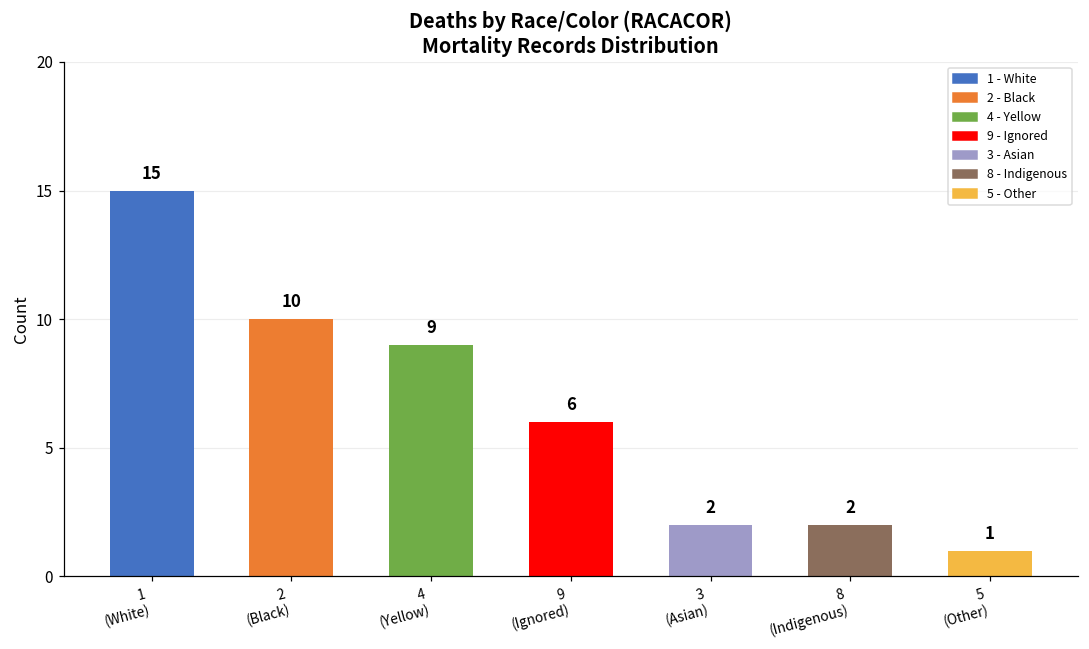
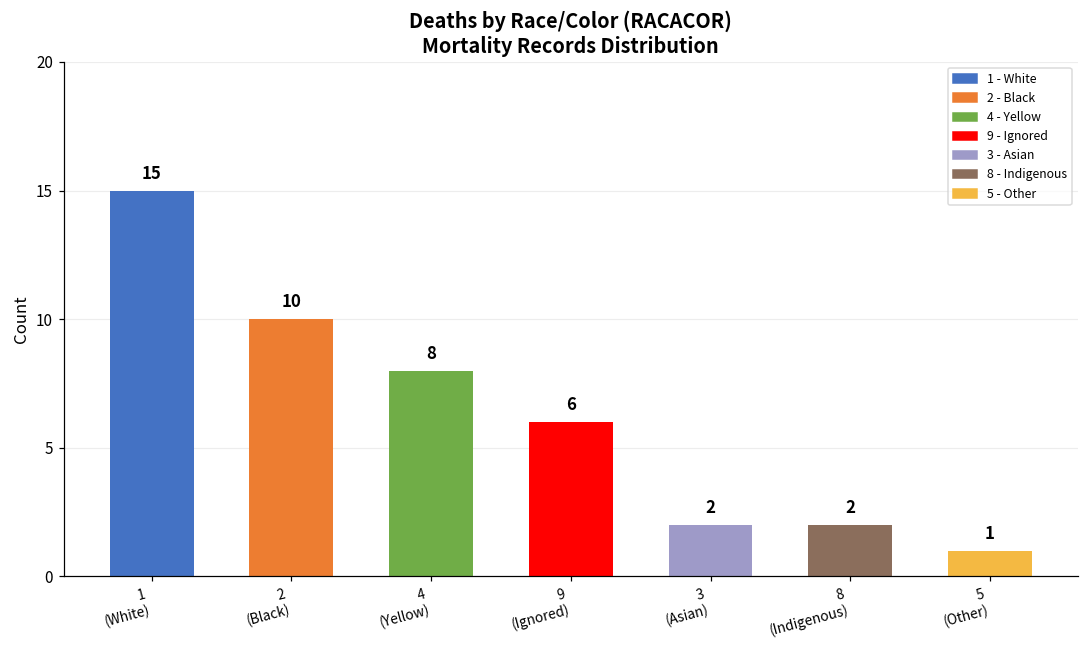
  {
    "1 (White)": 15,
    "2 (Black)": 10,
-   "4 (Yellow)": 9,
+   "4 (Yellow)": 8,
    "9 (Ignored)": 6,
    "3 (Asian)": 2,
    "8 (Indigenous)": 2,
    "5 (Other)": 1
  }
